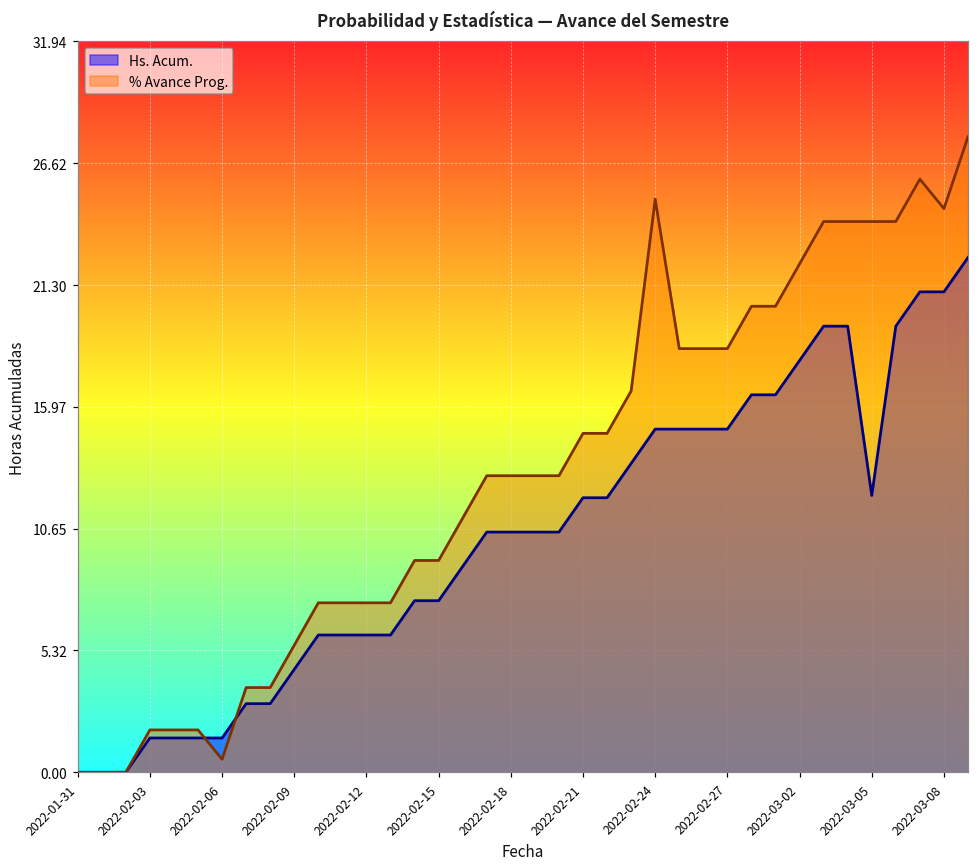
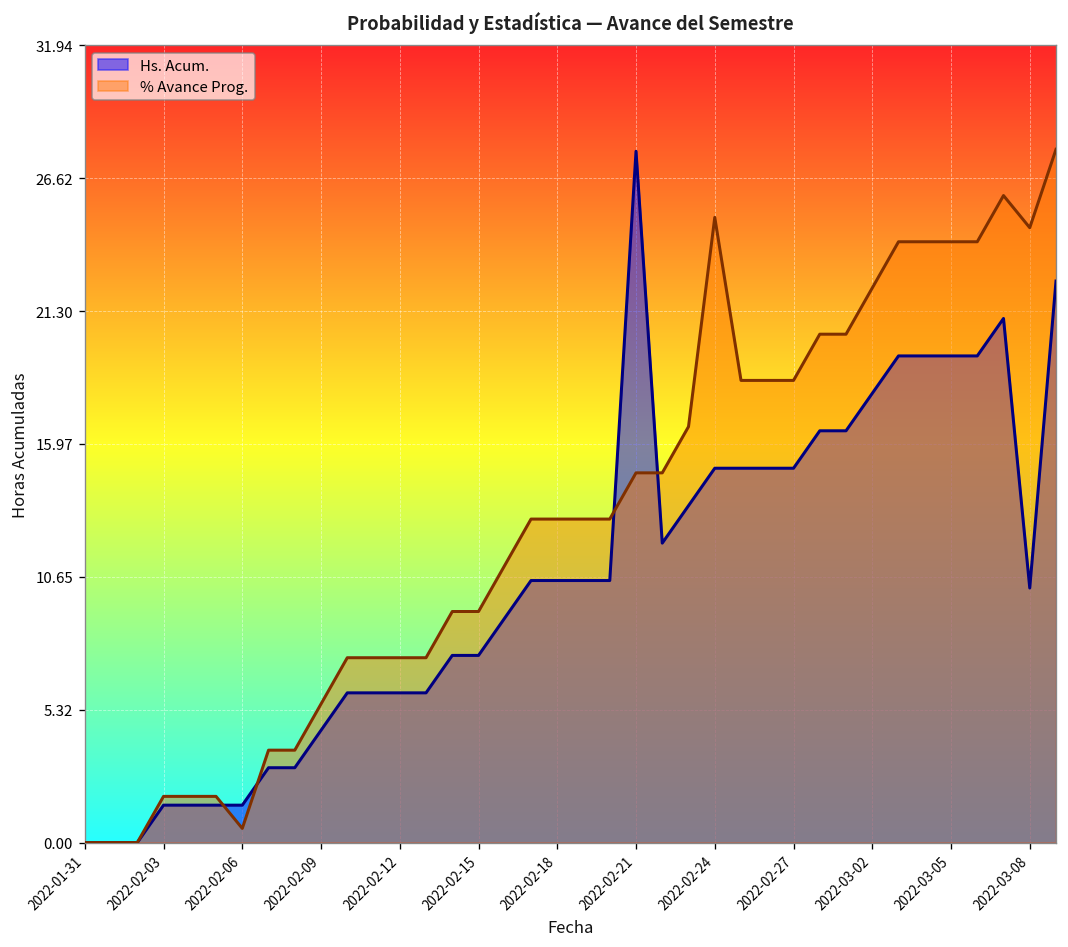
  {
    "Hs. Acum.": {
      "2022-02-03": 1.5,
      "2022-02-06": 1.5,
      "2022-02-09": 4.5,
      "2022-02-12": 6.0,
      "2022-02-15": 7.5,
      "2022-02-18": 10.5,
-     "2022-02-21": 12.0,
+     "2022-02-21": 27.7,
      "2022-02-24": 15.0,
      "2022-02-27": 15.0,
      "2022-03-02": 18.0,
-     "2022-03-05": 12.1,
-     "2022-03-08": 21.0
+     "2022-03-05": 19.5,
+     "2022-03-08": 10.2
    },
    "% Avance Prog.": {
      "2022-02-03": 1.9,
      "2022-02-06": 0.6,
      "2022-02-09": 5.6,
      "2022-02-12": 7.4,
      "2022-02-15": 9.3,
      "2022-02-18": 13.0,
      "2022-02-21": 14.8,
      "2022-02-24": 25.1,
      "2022-02-27": 18.5,
      "2022-03-02": 22.2,
      "2022-03-05": 24.1,
      "2022-03-08": 24.6
    }
  }
